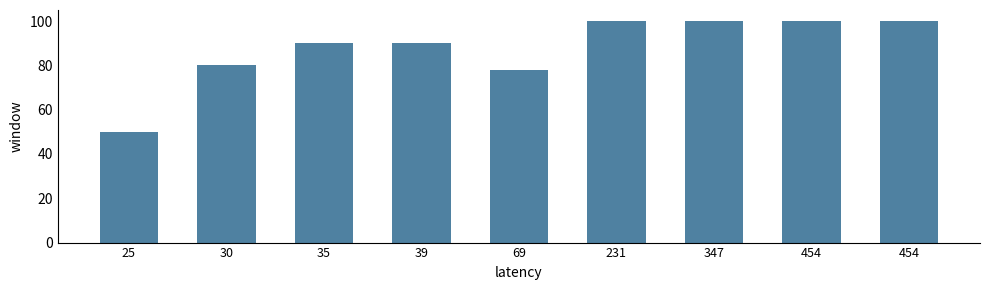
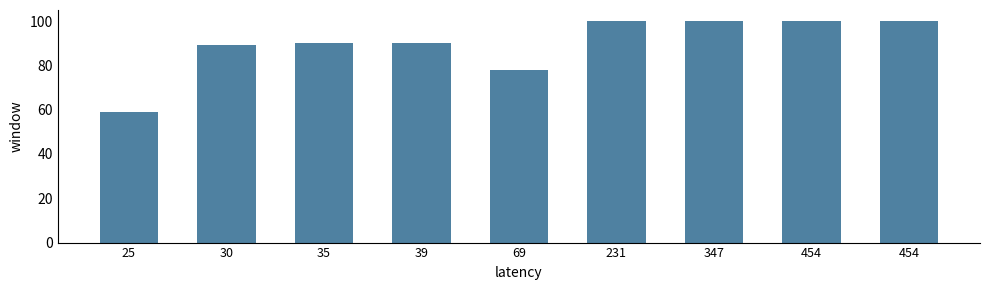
  {
-   "25": 50,
-   "30": 80,
+   "25": 59,
+   "30": 89,
    "35": 90,
    "39": 90,
    "69": 78,
    "231": 100,
    "347": 100
  }
